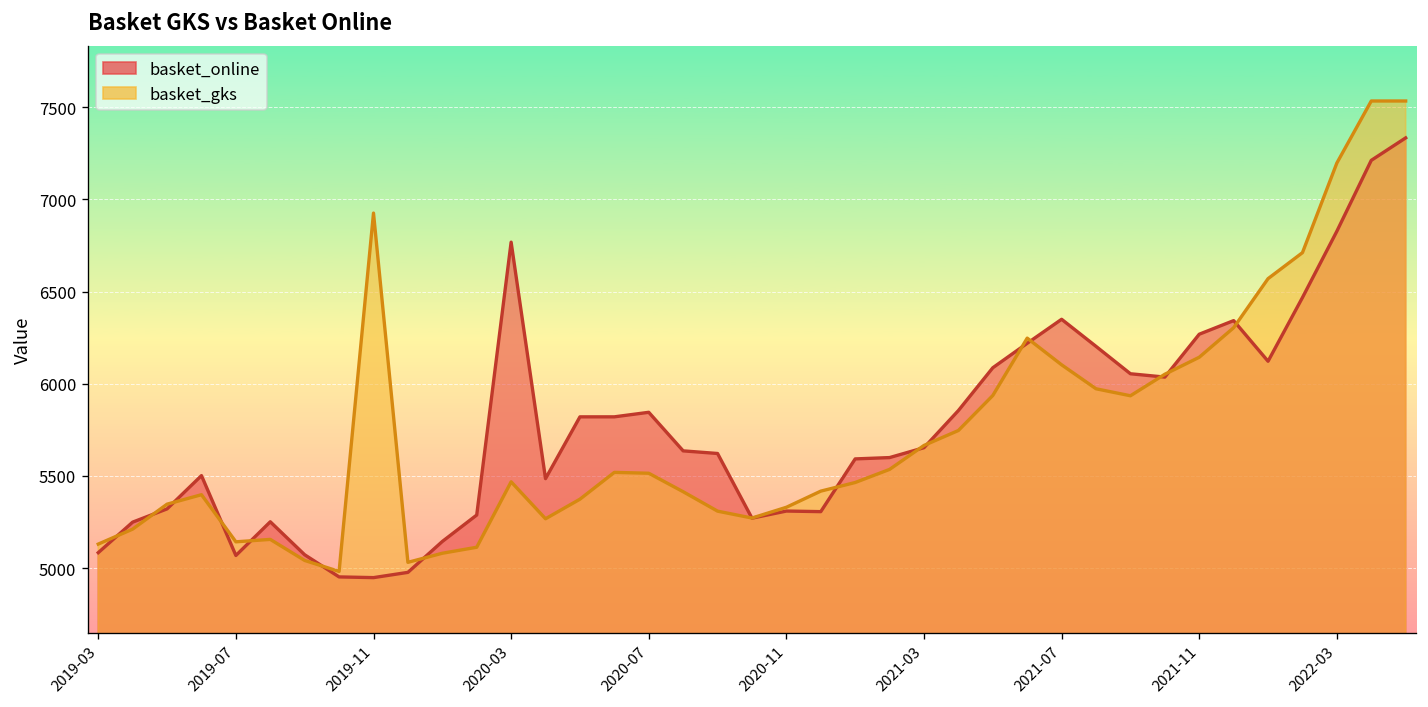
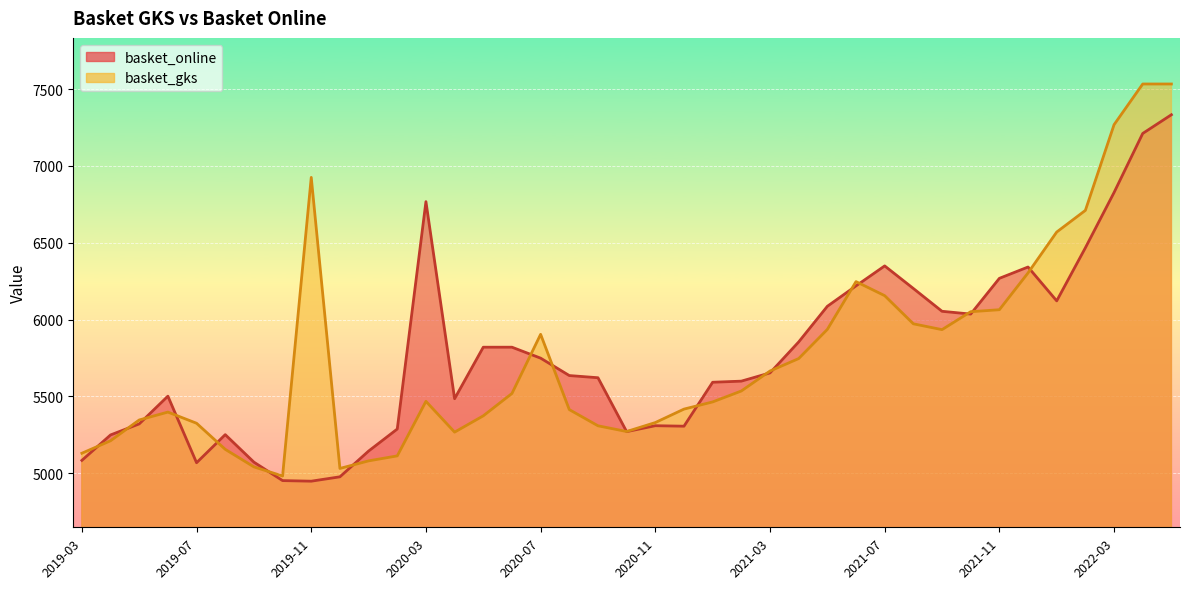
  {
    "basket_online": {
      "2019-03": 5080,
      "2019-07": 5070,
      "2019-11": 4950,
      "2020-03": 6770,
-     "2020-07": 5850,
+     "2020-07": 5750,
      "2020-11": 5310,
      "2021-07": 6350,
      "2021-11": 6270,
      "2022-03": 6830
    },
    "basket_gks": {
      "2019-03": 5130,
-     "2019-07": 5140,
+     "2019-07": 5330,
      "2019-11": 6930,
      "2020-03": 5470,
-     "2020-07": 5510,
+     "2020-07": 5900,
      "2020-11": 5330,
-     "2021-07": 6100,
-     "2021-11": 6140,
-     "2022-03": 7200
+     "2021-07": 6160,
+     "2021-11": 6060,
+     "2022-03": 7270
    }
  }
